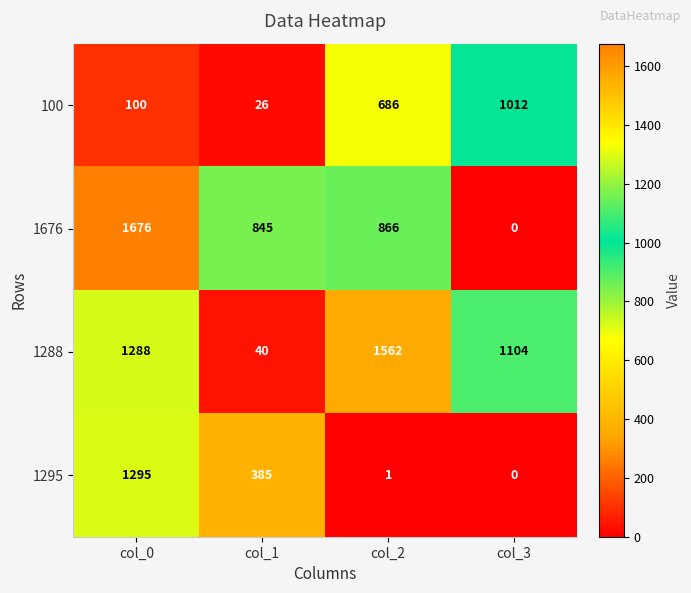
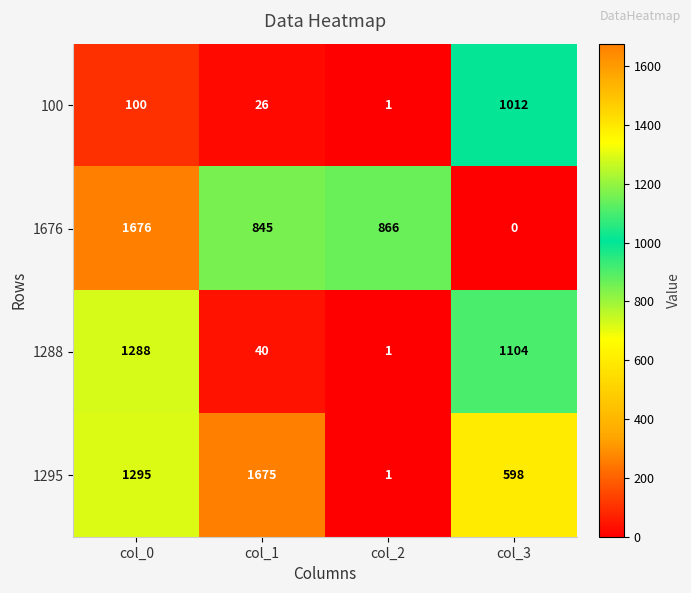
  {
    "100": {
      "col_0": 100,
      "col_1": 26,
-     "col_2": 686,
+     "col_2": 1,
      "col_3": 1012
    },
    "1676": {
      "col_0": 1676,
      "col_1": 845,
      "col_2": 866,
      "col_3": 0
    },
    "1288": {
      "col_0": 1288,
      "col_1": 40,
-     "col_2": 1562,
+     "col_2": 1,
      "col_3": 1104
    },
    "1295": {
      "col_0": 1295,
-     "col_1": 385,
+     "col_1": 1675,
      "col_2": 1,
-     "col_3": 0
+     "col_3": 598
    }
  }
